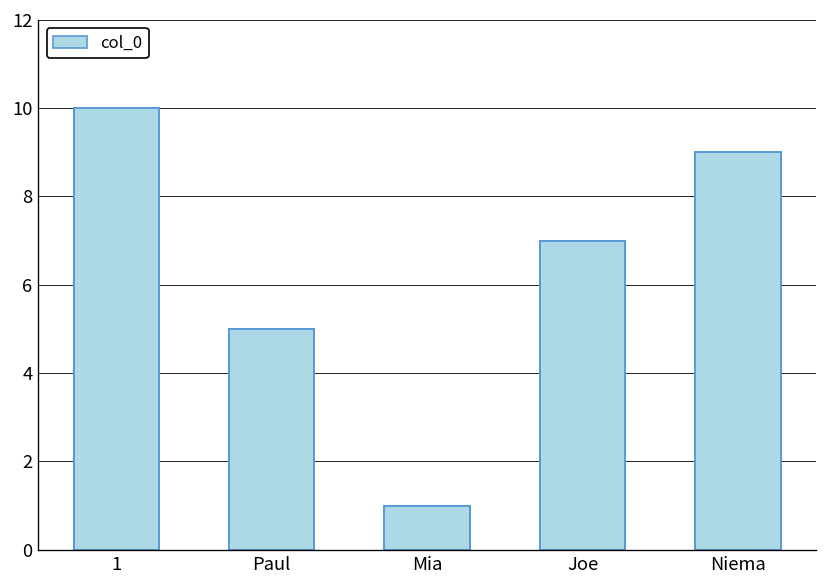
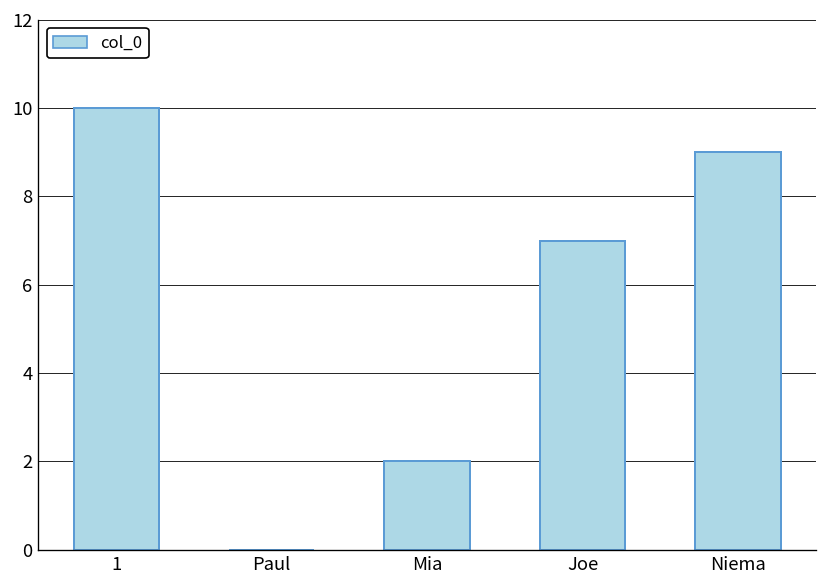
  {
    "1": 10,
-   "Paul": 5,
-   "Mia": 1,
+   "Paul": 0,
+   "Mia": 2,
    "Joe": 7,
    "Niema": 9
  }
